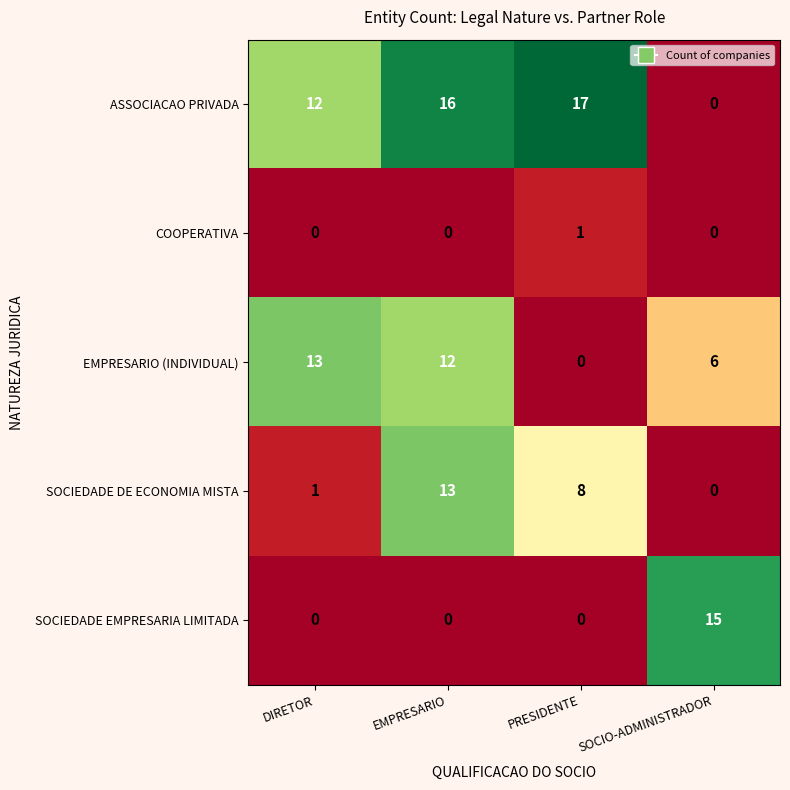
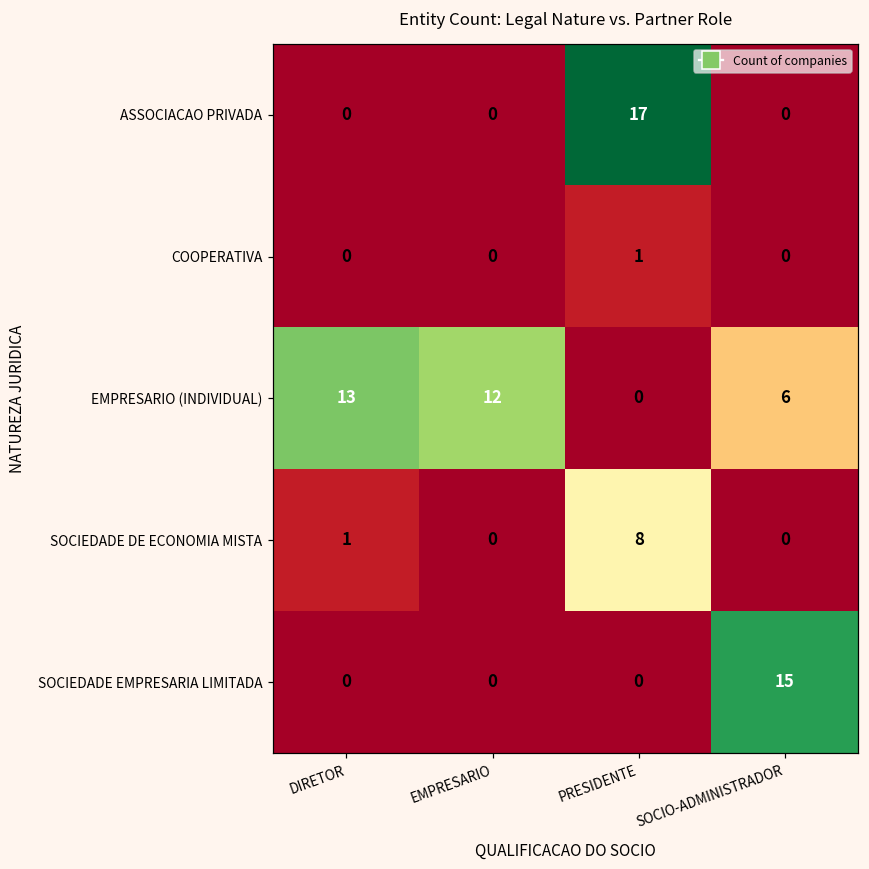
  {
    "ASSOCIACAO PRIVADA": {
-     "DIRETOR": 12,
-     "EMPRESARIO": 16,
+     "DIRETOR": 0,
+     "EMPRESARIO": 0,
      "PRESIDENTE": 17,
      "SOCIO-ADMINISTRADOR": 0
    },
    "COOPERATIVA": {
      "DIRETOR": 0,
      "EMPRESARIO": 0,
      "PRESIDENTE": 1,
      "SOCIO-ADMINISTRADOR": 0
    },
    "EMPRESARIO (INDIVIDUAL)": {
      "DIRETOR": 13,
      "EMPRESARIO": 12,
      "PRESIDENTE": 0,
      "SOCIO-ADMINISTRADOR": 6
    },
    "SOCIEDADE DE ECONOMIA MISTA": {
      "DIRETOR": 1,
-     "EMPRESARIO": 13,
+     "EMPRESARIO": 0,
      "PRESIDENTE": 8,
      "SOCIO-ADMINISTRADOR": 0
    },
    "SOCIEDADE EMPRESARIA LIMITADA": {
      "DIRETOR": 0,
      "EMPRESARIO": 0,
      "PRESIDENTE": 0,
      "SOCIO-ADMINISTRADOR": 15
    }
  }
